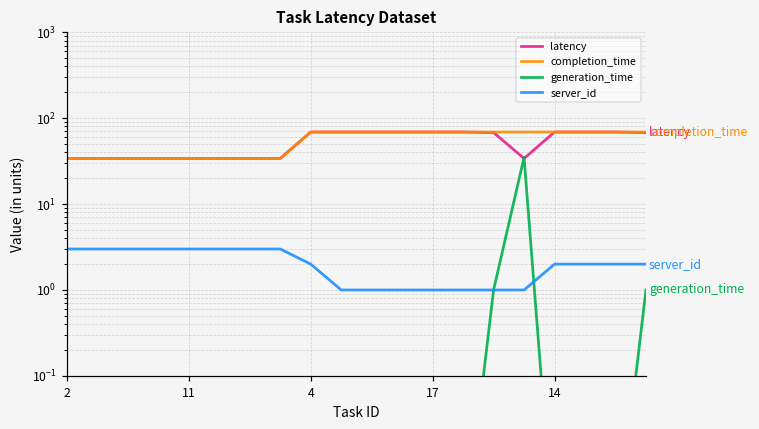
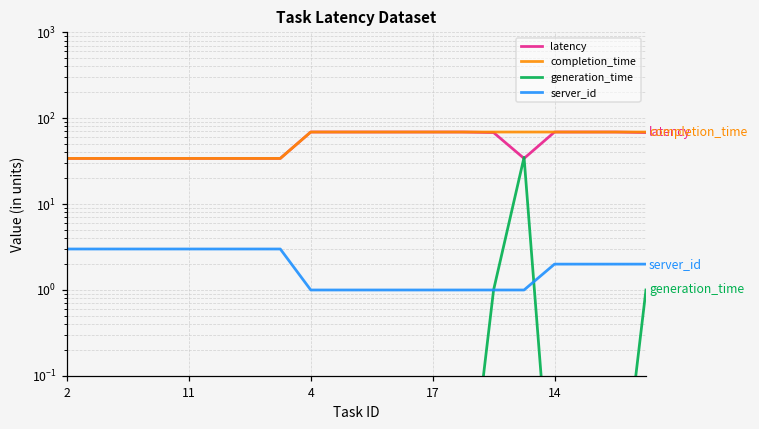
  {
    "server_id": {
-     "4": 2
+     "4": 1
    }
  }
